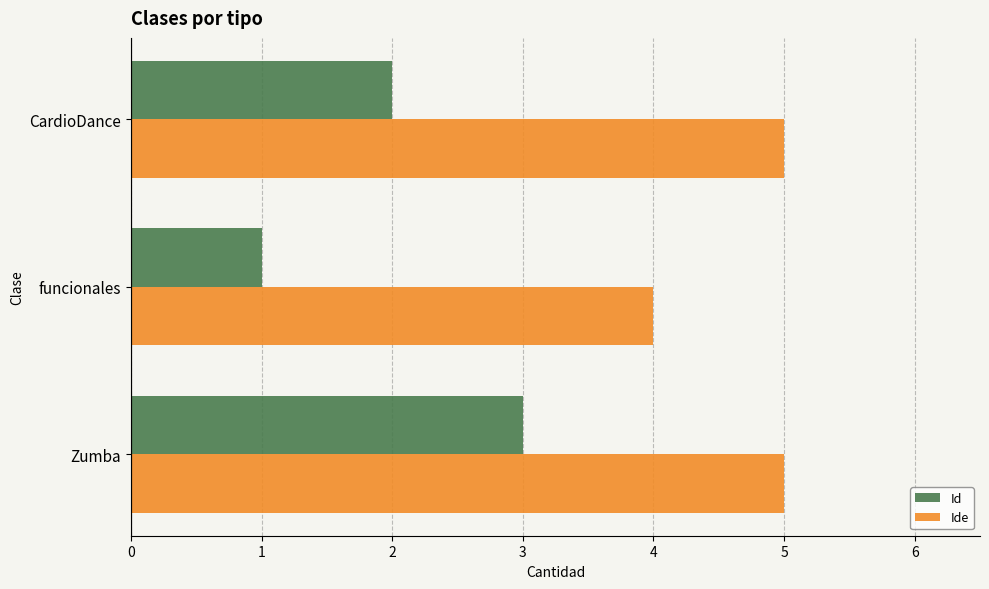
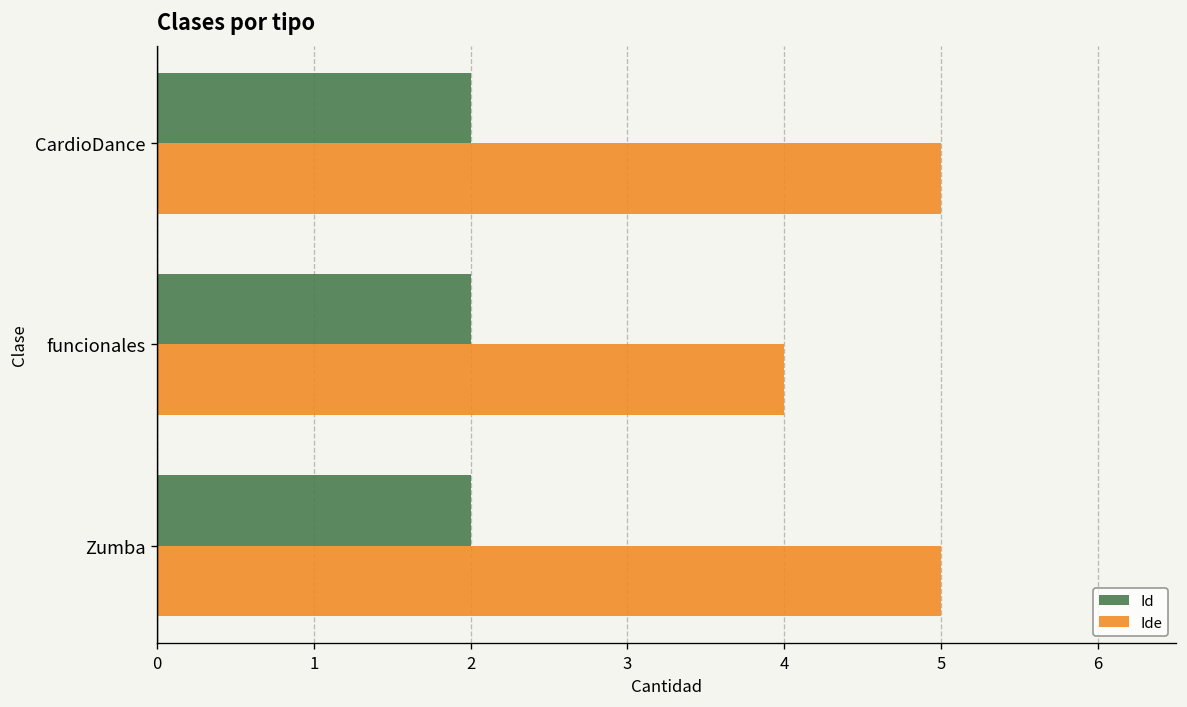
  {
    "Id": {
      "CardioDance": 2,
-     "funcionales": 1,
-     "Zumba": 3
+     "funcionales": 2,
+     "Zumba": 2
    },
    "Ide": {
      "CardioDance": 5,
      "funcionales": 4,
      "Zumba": 5
    }
  }
